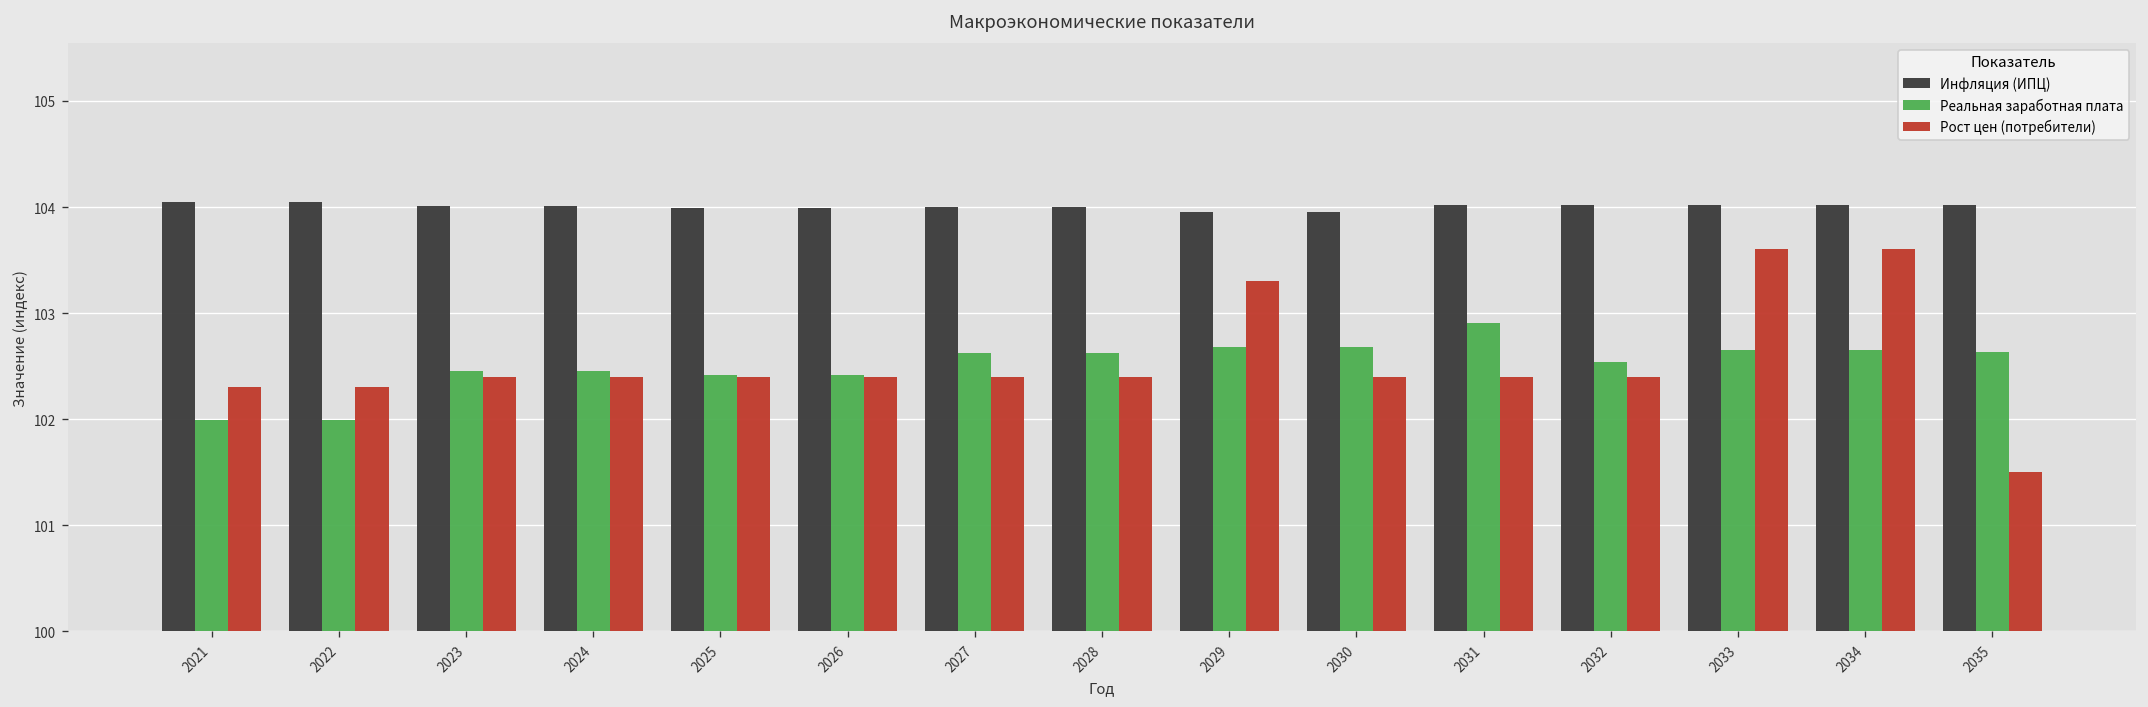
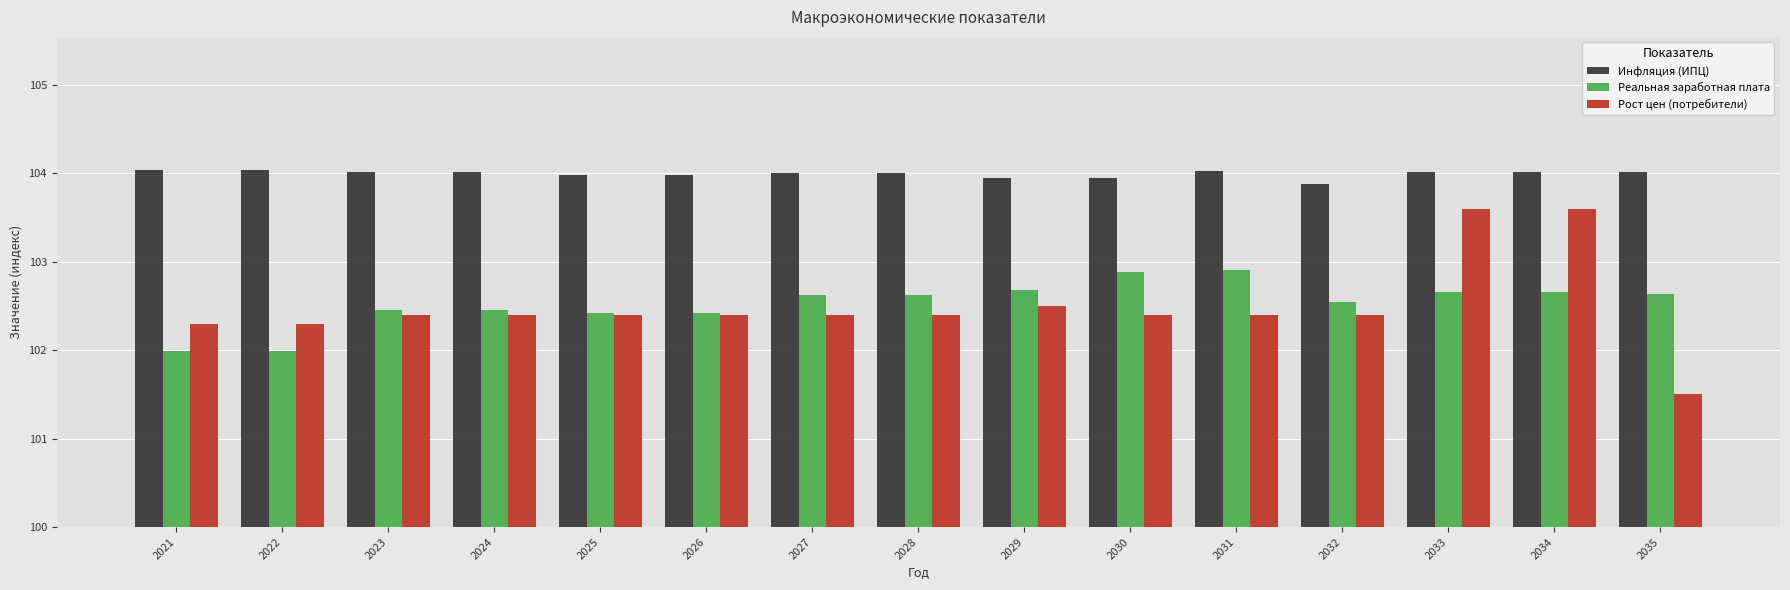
  {
    "Инфляция (ИПЦ)": {
      "2021": 104.0,
      "2022": 104.0,
      "2023": 104.0,
      "2024": 104.0,
      "2025": 104.0,
      "2026": 104.0,
      "2027": 104.0,
      "2028": 104.0,
      "2029": 104.0,
      "2030": 104.0,
      "2031": 104.0,
-     "2032": 104.0,
+     "2032": 103.9,
      "2033": 104.0,
      "2034": 104.0,
      "2035": 104.0
    },
    "Реальная заработная плата": {
      "2021": 102.0,
      "2022": 102.0,
      "2023": 102.5,
      "2024": 102.5,
      "2025": 102.4,
      "2026": 102.4,
      "2027": 102.6,
      "2028": 102.6,
      "2029": 102.7,
-     "2030": 102.7,
+     "2030": 102.9,
      "2031": 102.9,
      "2032": 102.5,
      "2033": 102.7,
      "2034": 102.7,
      "2035": 102.6
    },
    "Рост цен (потребители)": {
      "2021": 102.3,
      "2022": 102.3,
      "2023": 102.4,
      "2024": 102.4,
      "2025": 102.4,
      "2026": 102.4,
      "2027": 102.4,
      "2028": 102.4,
-     "2029": 103.3,
+     "2029": 102.5,
      "2030": 102.4,
      "2031": 102.4,
      "2032": 102.4,
      "2033": 103.6,
      "2034": 103.6,
      "2035": 101.5
    }
  }
